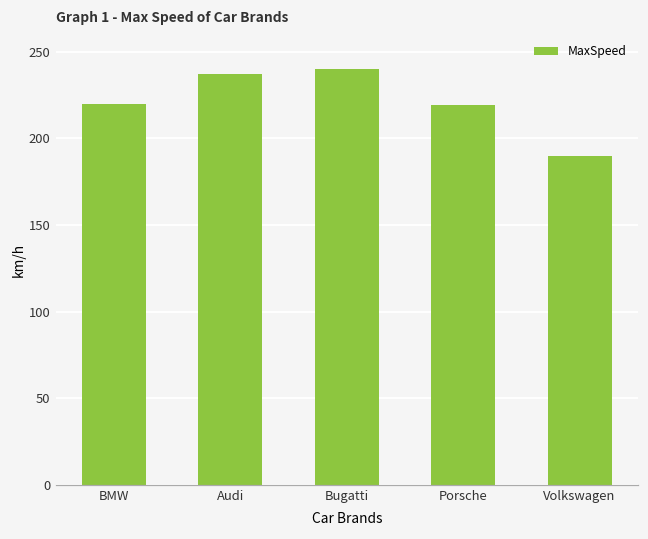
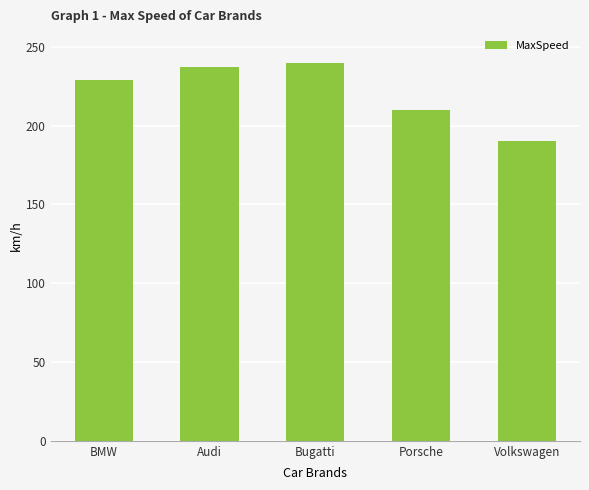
  {
-   "BMW": 220,
+   "BMW": 229,
    "Audi": 237,
    "Bugatti": 240,
-   "Porsche": 219,
+   "Porsche": 210,
    "Volkswagen": 190
  }
